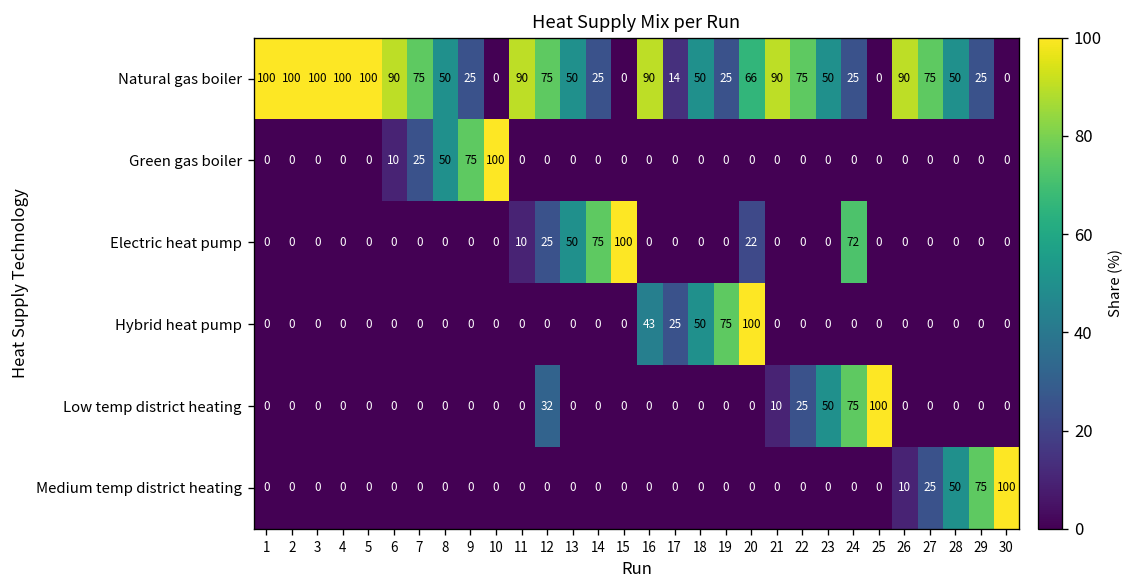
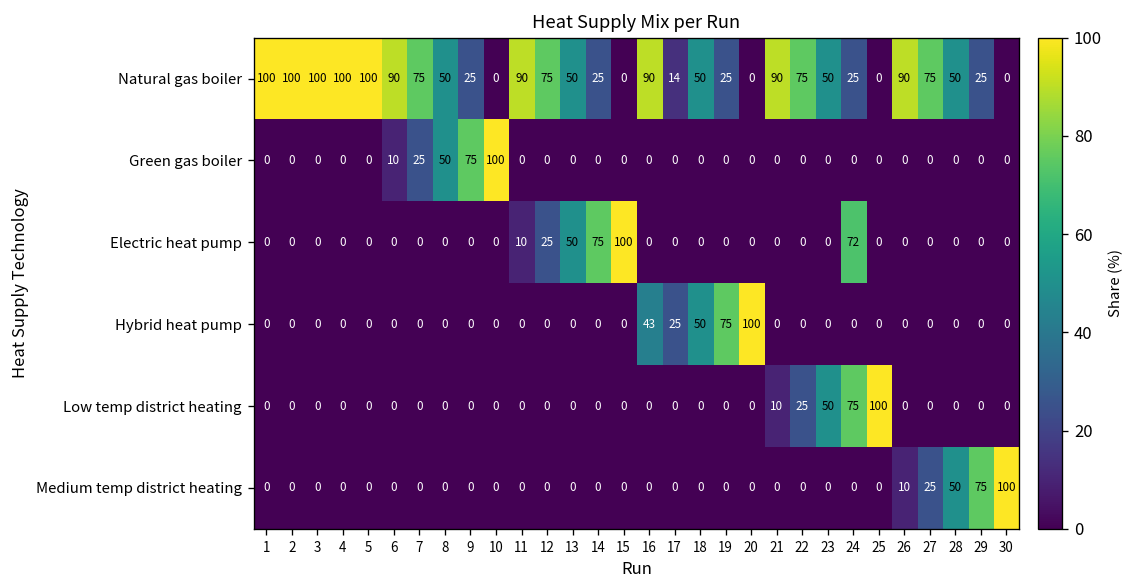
  {
    "Natural gas boiler": {
      "1": 100,
      "2": 100,
      "3": 100,
      "4": 100,
      "5": 100,
      "6": 90,
      "7": 75,
      "8": 50,
      "9": 25,
      "10": 0,
      "11": 90,
      "12": 75,
      "13": 50,
      "14": 25,
      "15": 0,
      "16": 90,
      "17": 14,
      "18": 50,
      "19": 25,
-     "20": 66,
+     "20": 0,
      "21": 90,
      "22": 75,
      "23": 50,
      "24": 25,
      "25": 0,
      "26": 90,
      "27": 75,
      "28": 50,
      "29": 25,
      "30": 0
    },
    "Green gas boiler": {
      "1": 0,
      "2": 0,
      "3": 0,
      "4": 0,
      "5": 0,
      "6": 10,
      "7": 25,
      "8": 50,
      "9": 75,
      "10": 100,
      "11": 0,
      "12": 0,
      "13": 0,
      "14": 0,
      "15": 0,
      "16": 0,
      "17": 0,
      "18": 0,
      "19": 0,
      "20": 0,
      "21": 0,
      "22": 0,
      "23": 0,
      "24": 0,
      "25": 0,
      "26": 0,
      "27": 0,
      "28": 0,
      "29": 0,
      "30": 0
    },
    "Electric heat pump": {
      "1": 0,
      "2": 0,
      "3": 0,
      "4": 0,
      "5": 0,
      "6": 0,
      "7": 0,
      "8": 0,
      "9": 0,
      "10": 0,
      "11": 10,
      "12": 25,
      "13": 50,
      "14": 75,
      "15": 100,
      "16": 0,
      "17": 0,
      "18": 0,
      "19": 0,
-     "20": 22,
+     "20": 0,
      "21": 0,
      "22": 0,
      "23": 0,
      "24": 72,
      "25": 0,
      "26": 0,
      "27": 0,
      "28": 0,
      "29": 0,
      "30": 0
    },
    "Hybrid heat pump": {
      "1": 0,
      "2": 0,
      "3": 0,
      "4": 0,
      "5": 0,
      "6": 0,
      "7": 0,
      "8": 0,
      "9": 0,
      "10": 0,
      "11": 0,
      "12": 0,
      "13": 0,
      "14": 0,
      "15": 0,
      "16": 43,
      "17": 25,
      "18": 50,
      "19": 75,
      "20": 100,
      "21": 0,
      "22": 0,
      "23": 0,
      "24": 0,
      "25": 0,
      "26": 0,
      "27": 0,
      "28": 0,
      "29": 0,
      "30": 0
    },
    "Low temp district heating": {
      "1": 0,
      "2": 0,
      "3": 0,
      "4": 0,
      "5": 0,
      "6": 0,
      "7": 0,
      "8": 0,
      "9": 0,
      "10": 0,
      "11": 0,
-     "12": 32,
+     "12": 0,
      "13": 0,
      "14": 0,
      "15": 0,
      "16": 0,
      "17": 0,
      "18": 0,
      "19": 0,
      "20": 0,
      "21": 10,
      "22": 25,
      "23": 50,
      "24": 75,
      "25": 100,
      "26": 0,
      "27": 0,
      "28": 0,
      "29": 0,
      "30": 0
    },
    "Medium temp district heating": {
      "1": 0,
      "2": 0,
      "3": 0,
      "4": 0,
      "5": 0,
      "6": 0,
      "7": 0,
      "8": 0,
      "9": 0,
      "10": 0,
      "11": 0,
      "12": 0,
      "13": 0,
      "14": 0,
      "15": 0,
      "16": 0,
      "17": 0,
      "18": 0,
      "19": 0,
      "20": 0,
      "21": 0,
      "22": 0,
      "23": 0,
      "24": 0,
      "25": 0,
      "26": 10,
      "27": 25,
      "28": 50,
      "29": 75,
      "30": 100
    }
  }
